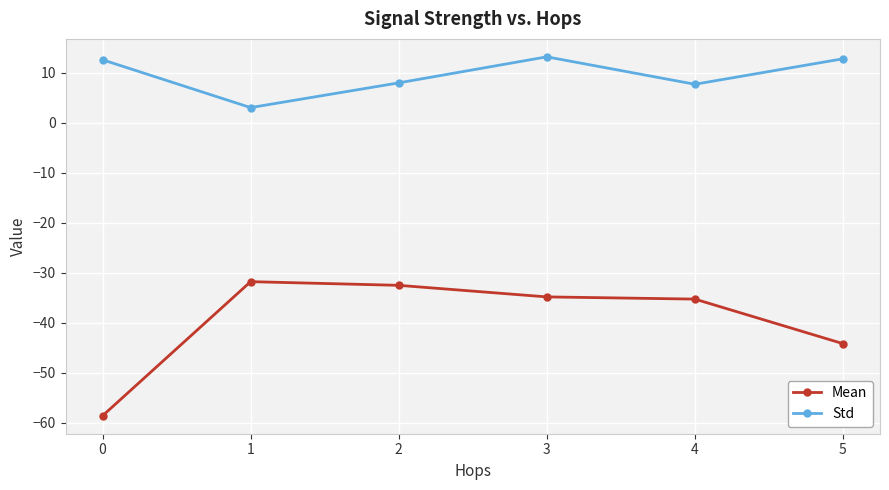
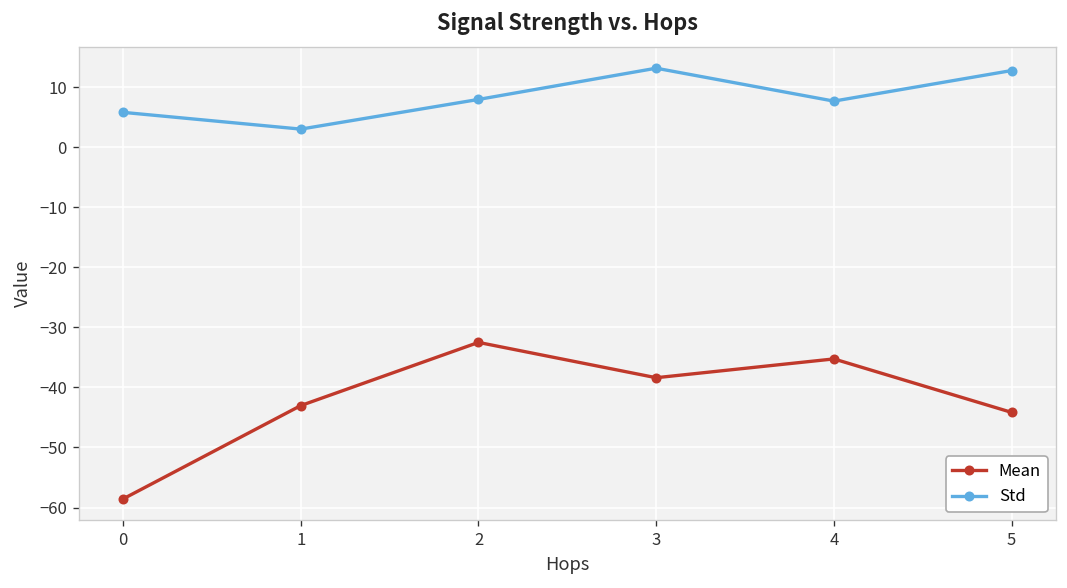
  {
    "Mean": {
      "0": -59,
-     "1": -32,
+     "1": -43,
      "2": -33,
-     "3": -35,
+     "3": -38,
      "4": -35,
      "5": -44
    },
    "Std": {
-     "0": 13,
+     "0": 6,
      "1": 3,
      "2": 8,
      "3": 13,
      "4": 8,
      "5": 13
    }
  }
